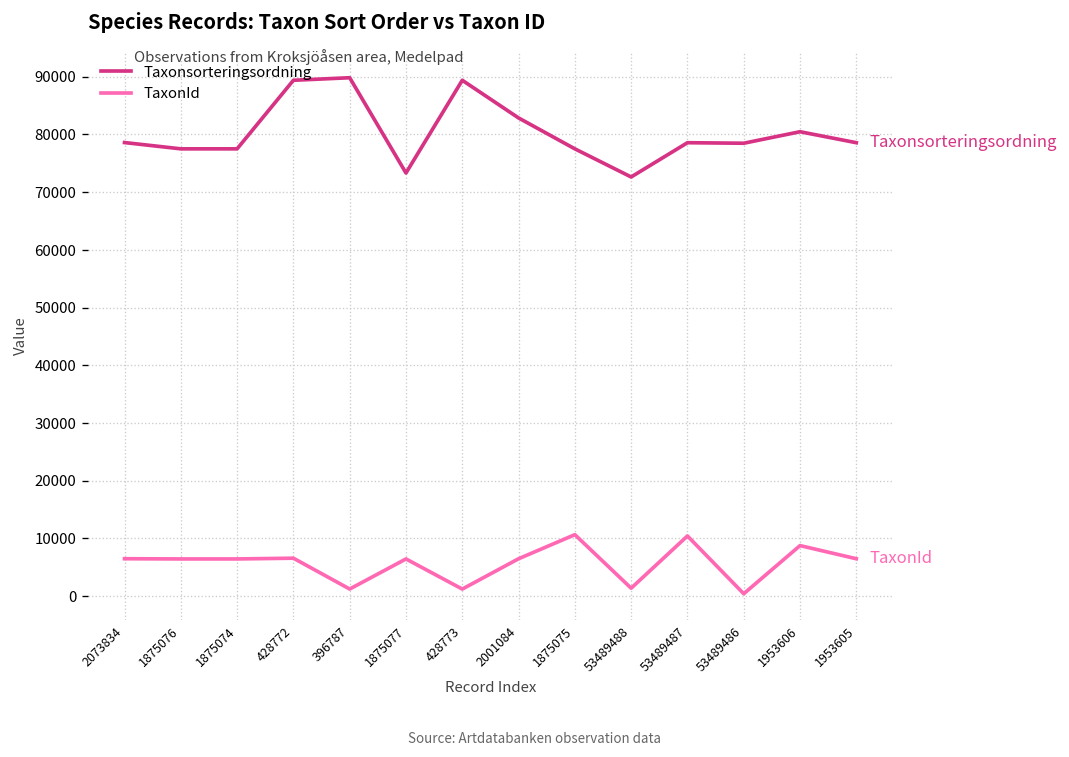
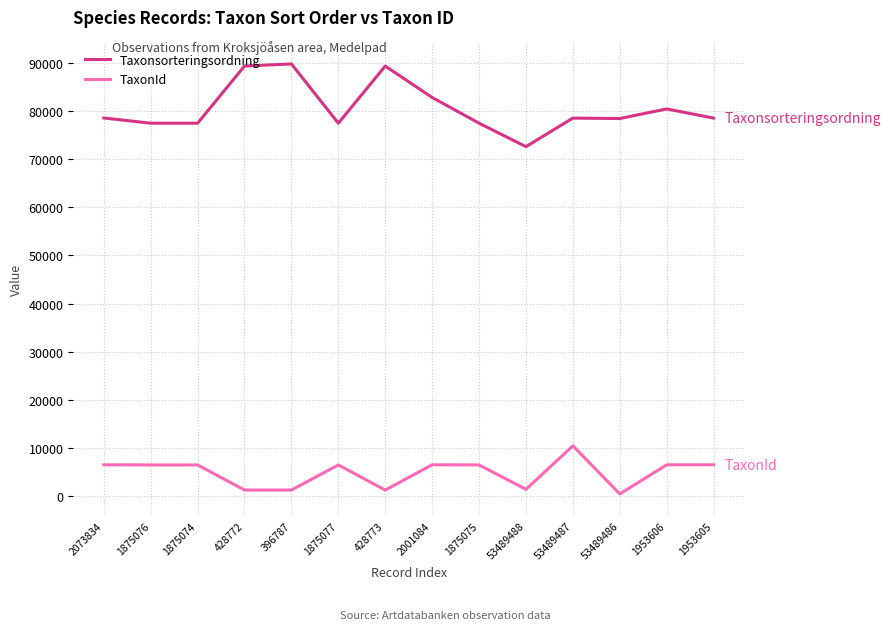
  {
    "Taxonsorteringsordning": {
      "2073834": 79000,
      "1875076": 78000,
      "1875074": 78000,
      "428772": 89000,
      "396787": 90000,
-     "1875077": 73000,
+     "1875077": 78000,
      "428773": 89000,
      "2001084": 83000,
      "1875075": 78000,
      "53489488": 73000,
      "53489487": 79000,
      "53489486": 78000,
      "1953606": 80000,
      "1953605": 79000
    },
    "TaxonId": {
      "2073834": 6000,
      "1875076": 6000,
      "1875074": 6000,
-     "428772": 7000,
+     "428772": 1000,
      "396787": 1000,
      "1875077": 6000,
      "428773": 1000,
      "2001084": 6000,
-     "1875075": 11000,
+     "1875075": 6000,
      "53489488": 1000,
      "53489487": 10000,
      "53489486": 0,
-     "1953606": 9000,
+     "1953606": 6000,
      "1953605": 6000
    }
  }
